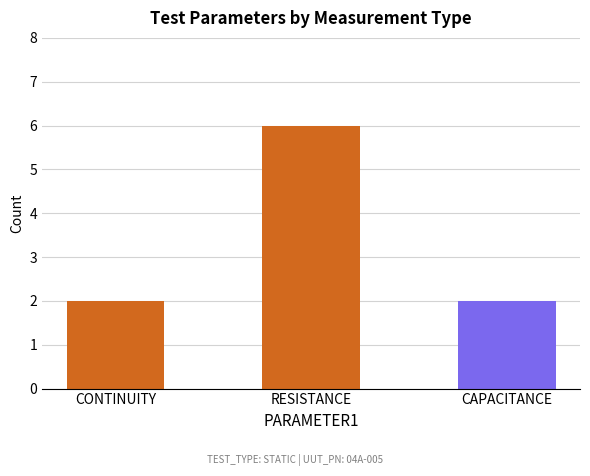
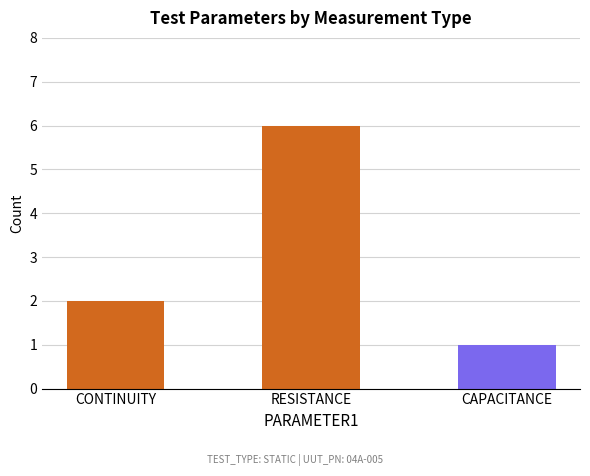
  {
    "CONTINUITY": 2,
    "RESISTANCE": 6,
-   "CAPACITANCE": 2
+   "CAPACITANCE": 1
  }
